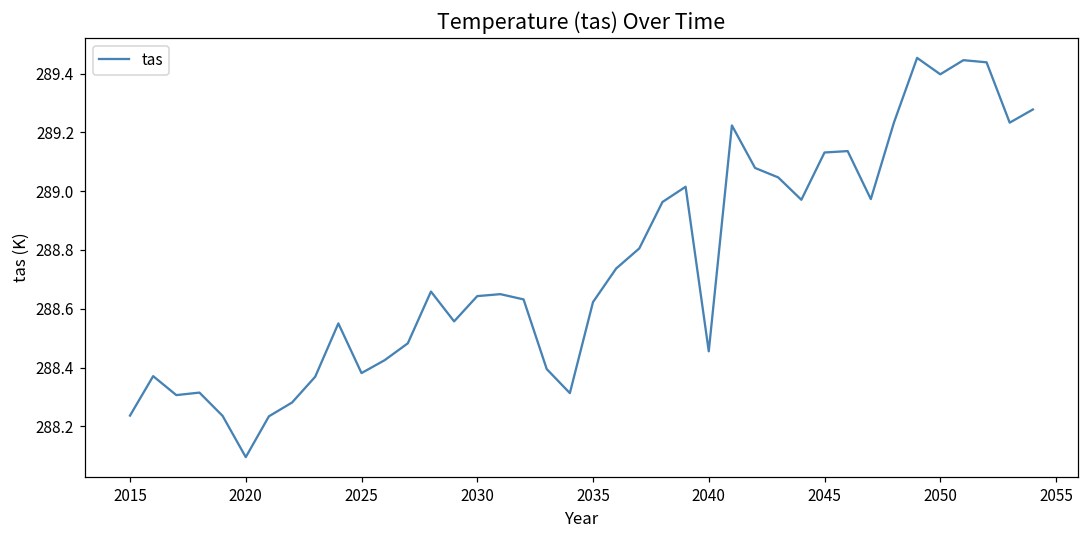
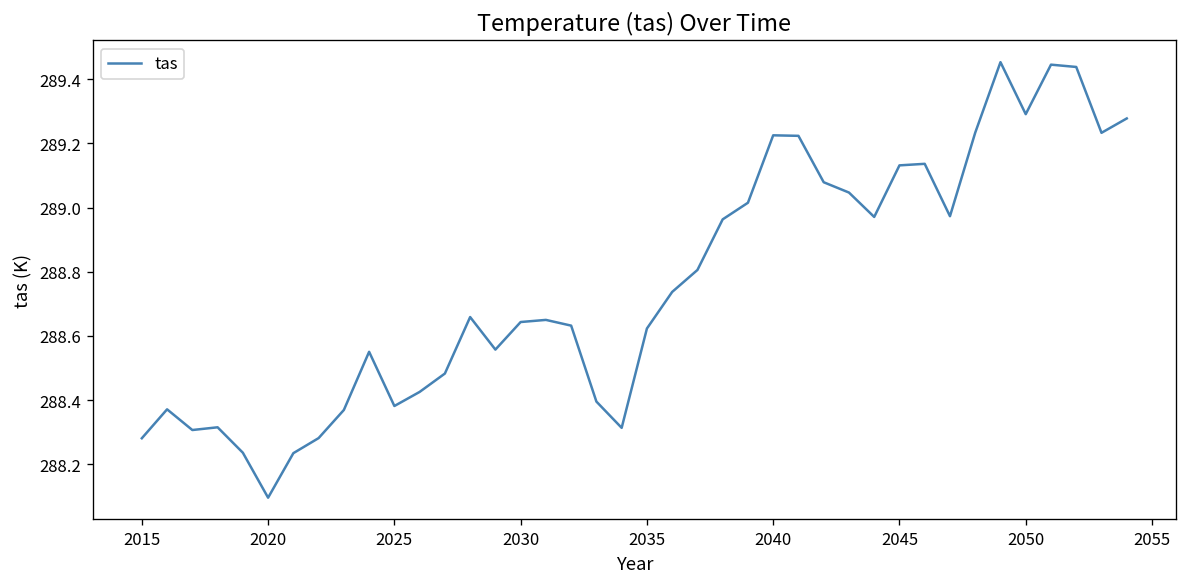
  {
-   "2015": 288.24,
+   "2015": 288.28,
    "2020": 288.10,
    "2025": 288.38,
    "2030": 288.64,
    "2035": 288.62,
-   "2040": 288.46,
+   "2040": 289.23,
    "2045": 289.13,
-   "2050": 289.40
+   "2050": 289.29
  }
